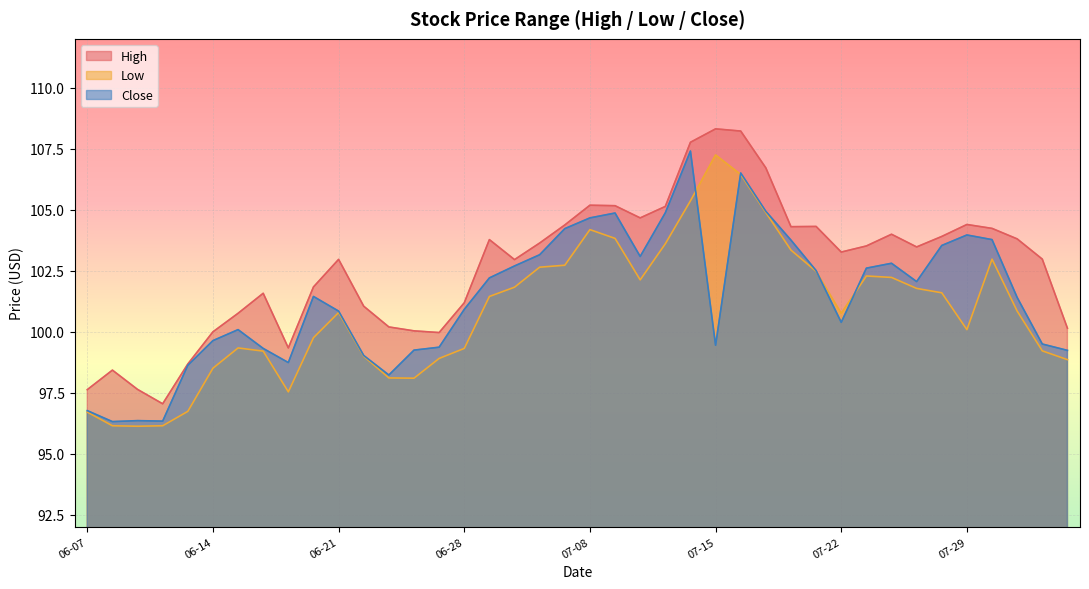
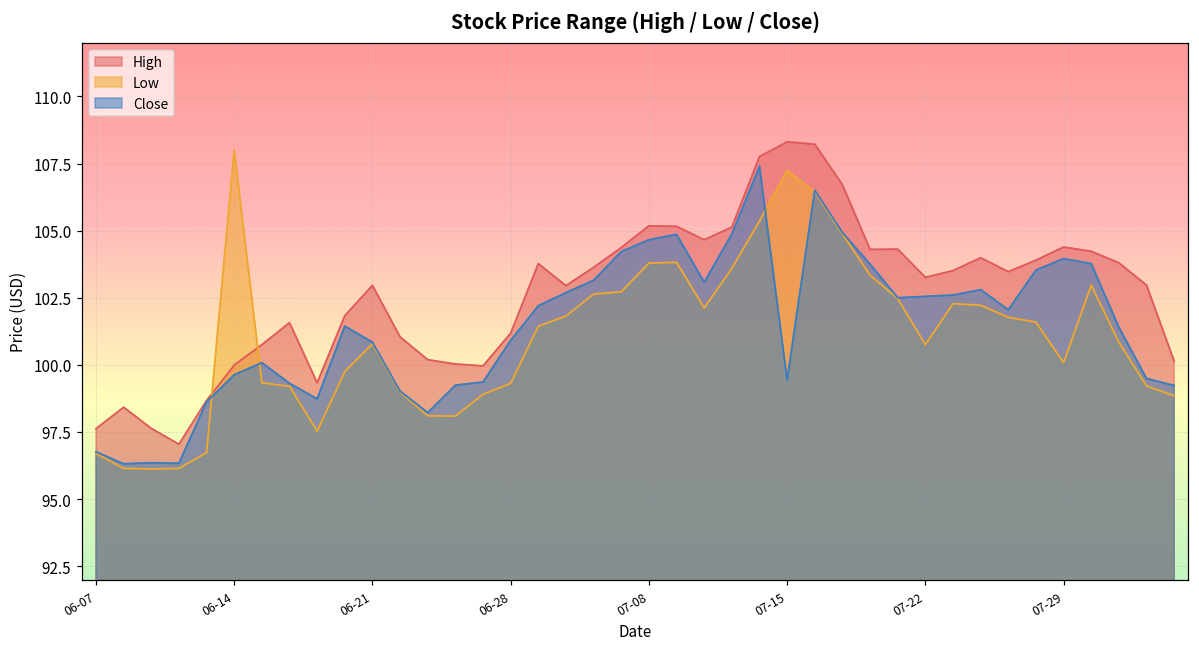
  {
    "High": {
      "06-07": 97.6,
      "06-14": 100.0,
      "06-21": 103.0,
      "06-28": 101.2,
      "07-08": 105.2,
      "07-15": 108.3,
      "07-22": 103.3,
      "07-29": 104.4
    },
    "Low": {
-     "06-14": 98.5,
+     "06-14": 108.0,
      "06-28": 99.3,
-     "07-08": 104.2,
+     "07-08": 103.8,
      "07-15": 107.2,
      "07-22": 100.8,
      "07-29": 100.1
    },
    "Close": {
      "06-14": 99.6,
      "06-28": 100.9,
      "07-08": 104.7,
      "07-15": 99.4,
-     "07-22": 100.4,
+     "07-22": 102.6,
      "07-29": 104.0
    }
  }
